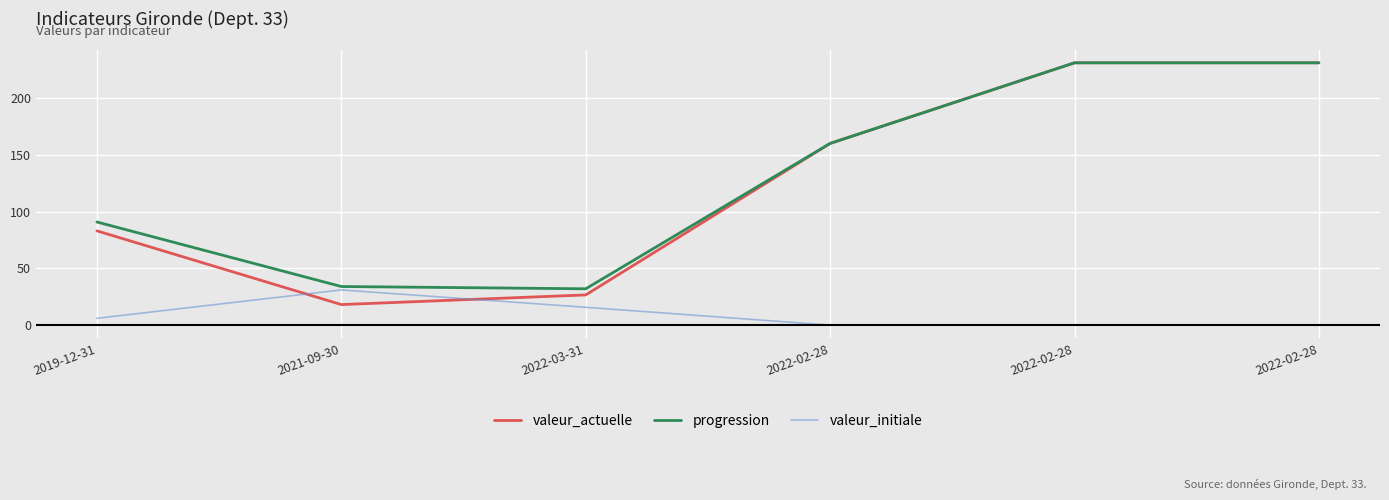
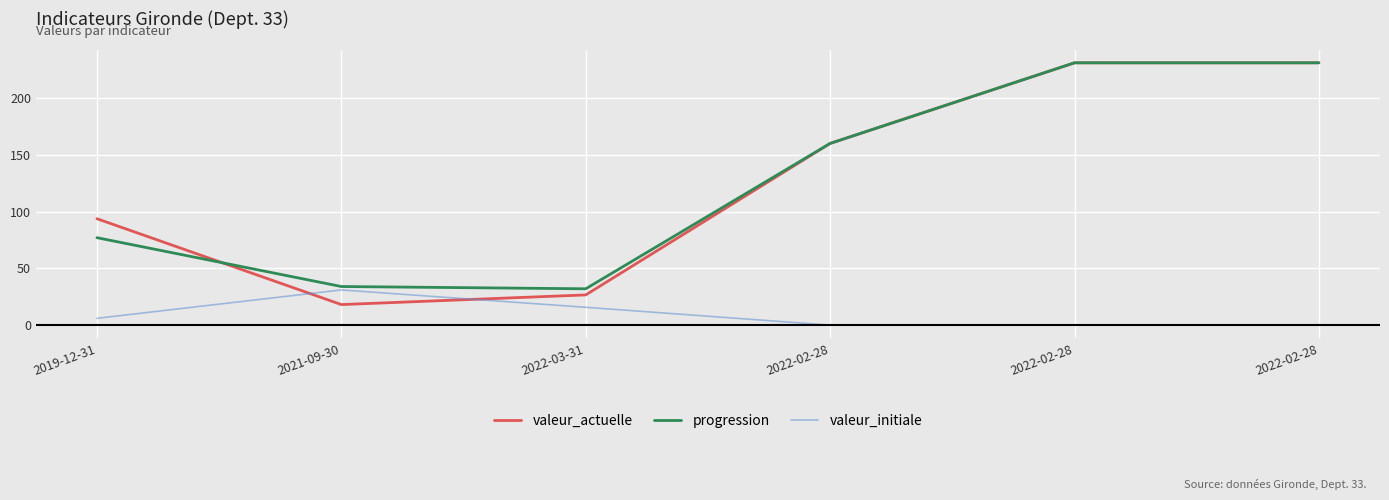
  {
    "valeur_actuelle": {
-     "2019-12-31": 83,
+     "2019-12-31": 94,
      "2021-09-30": 18,
      "2022-03-31": 27
    },
    "progression": {
-     "2019-12-31": 91,
+     "2019-12-31": 77,
      "2021-09-30": 34,
      "2022-03-31": 32
    },
    "valeur_initiale": {
      "2019-12-31": 6,
      "2021-09-30": 31,
      "2022-03-31": 16
    }
  }
